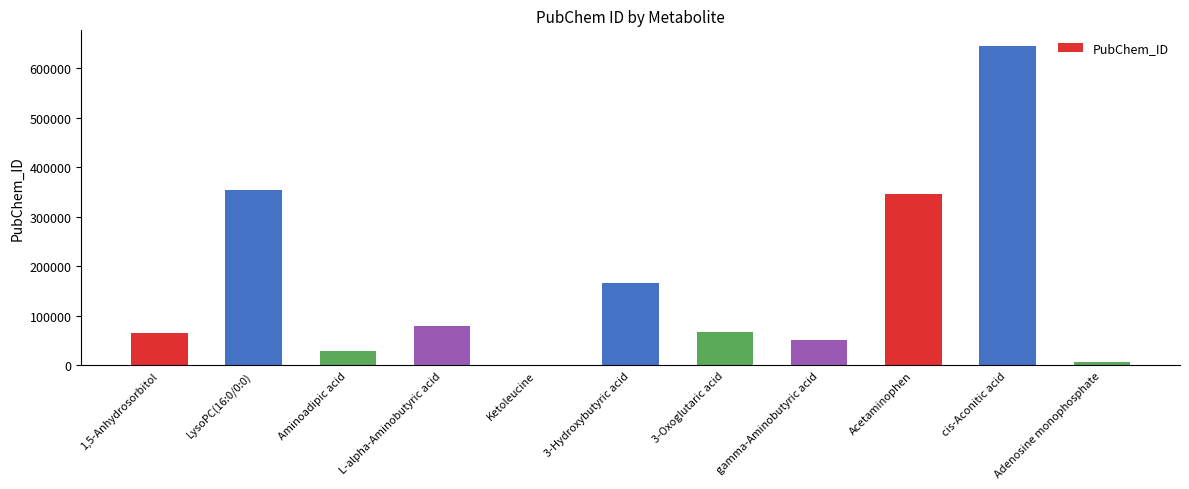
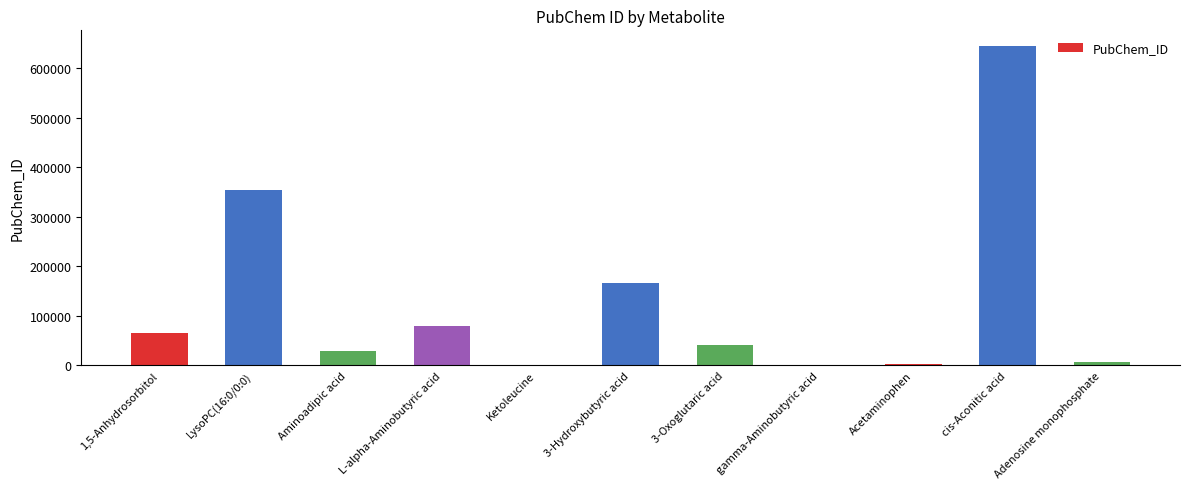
  {
    "1,5-Anhydrosorbitol": 60000,
    "LysoPC(16:0/0:0)": 350000,
    "Aminoadipic acid": 30000,
    "L-alpha-Aminobutyric acid": 80000,
    "3-Hydroxybutyric acid": 170000,
-   "3-Oxoglutaric acid": 70000,
-   "gamma-Aminobutyric acid": 50000,
-   "Acetaminophen": 350000,
+   "3-Oxoglutaric acid": 40000,
+   "gamma-Aminobutyric acid": 0,
+   "Acetaminophen": 0,
    "cis-Aconitic acid": 640000,
    "Adenosine monophosphate": 10000
  }
